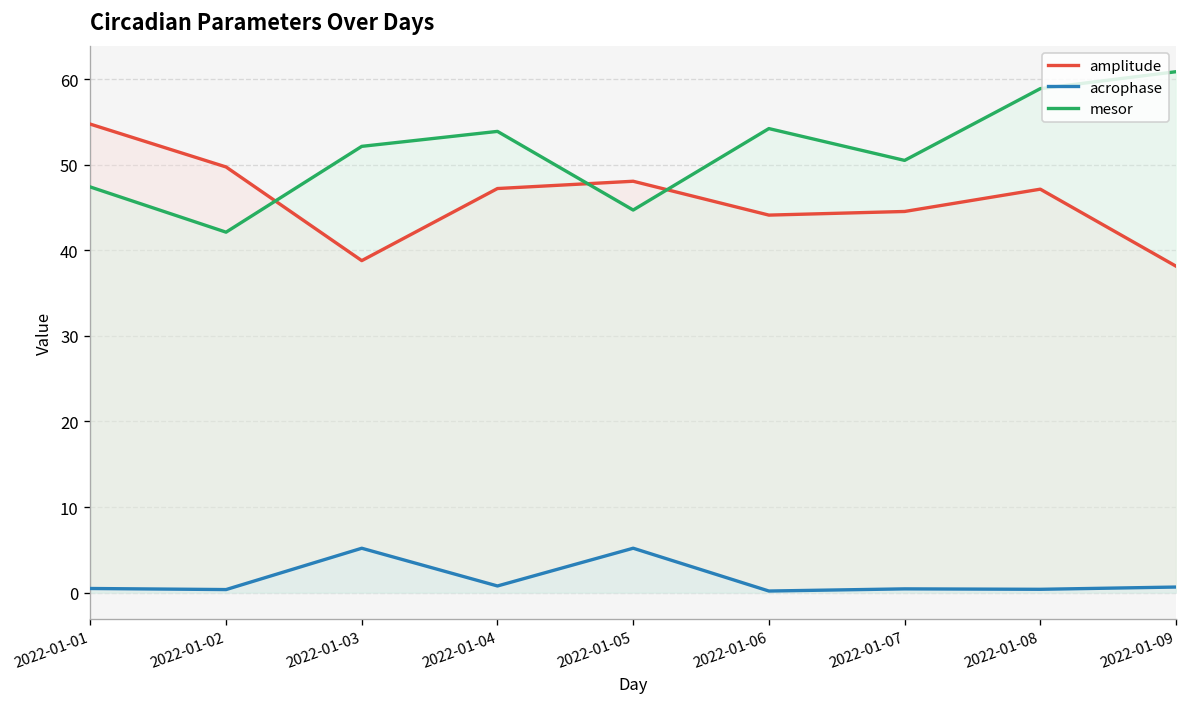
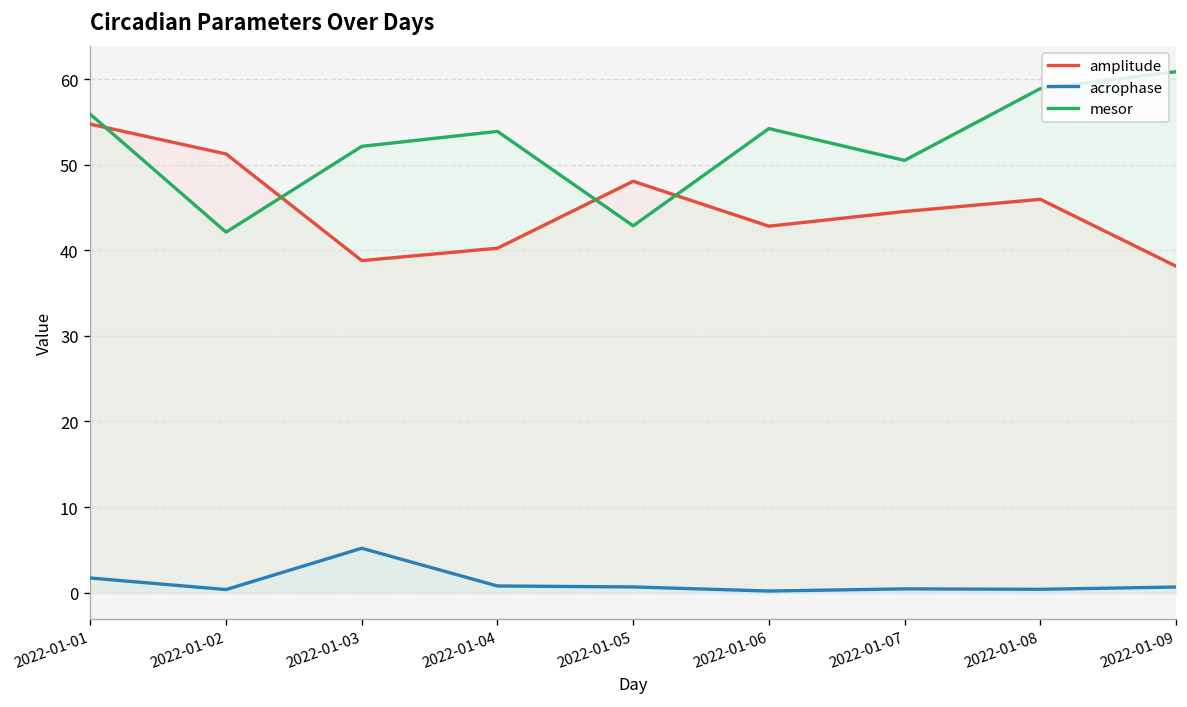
  {
    "amplitude": {
      "2022-01-01": 55,
-     "2022-01-02": 50,
+     "2022-01-02": 51,
      "2022-01-03": 39,
-     "2022-01-04": 47,
+     "2022-01-04": 40,
      "2022-01-05": 48,
-     "2022-01-06": 44,
+     "2022-01-06": 43,
      "2022-01-07": 45,
-     "2022-01-08": 47,
+     "2022-01-08": 46,
      "2022-01-09": 38
    },
    "acrophase": {
-     "2022-01-01": 0,
+     "2022-01-01": 2,
      "2022-01-02": 0,
      "2022-01-03": 5,
      "2022-01-04": 1,
-     "2022-01-05": 5,
+     "2022-01-05": 1,
      "2022-01-06": 0,
      "2022-01-07": 0,
      "2022-01-08": 0,
      "2022-01-09": 1
    },
    "mesor": {
-     "2022-01-01": 47,
+     "2022-01-01": 56,
      "2022-01-02": 42,
      "2022-01-03": 52,
      "2022-01-04": 54,
-     "2022-01-05": 45,
+     "2022-01-05": 43,
      "2022-01-06": 54,
      "2022-01-07": 51,
      "2022-01-08": 59,
      "2022-01-09": 61
    }
  }
